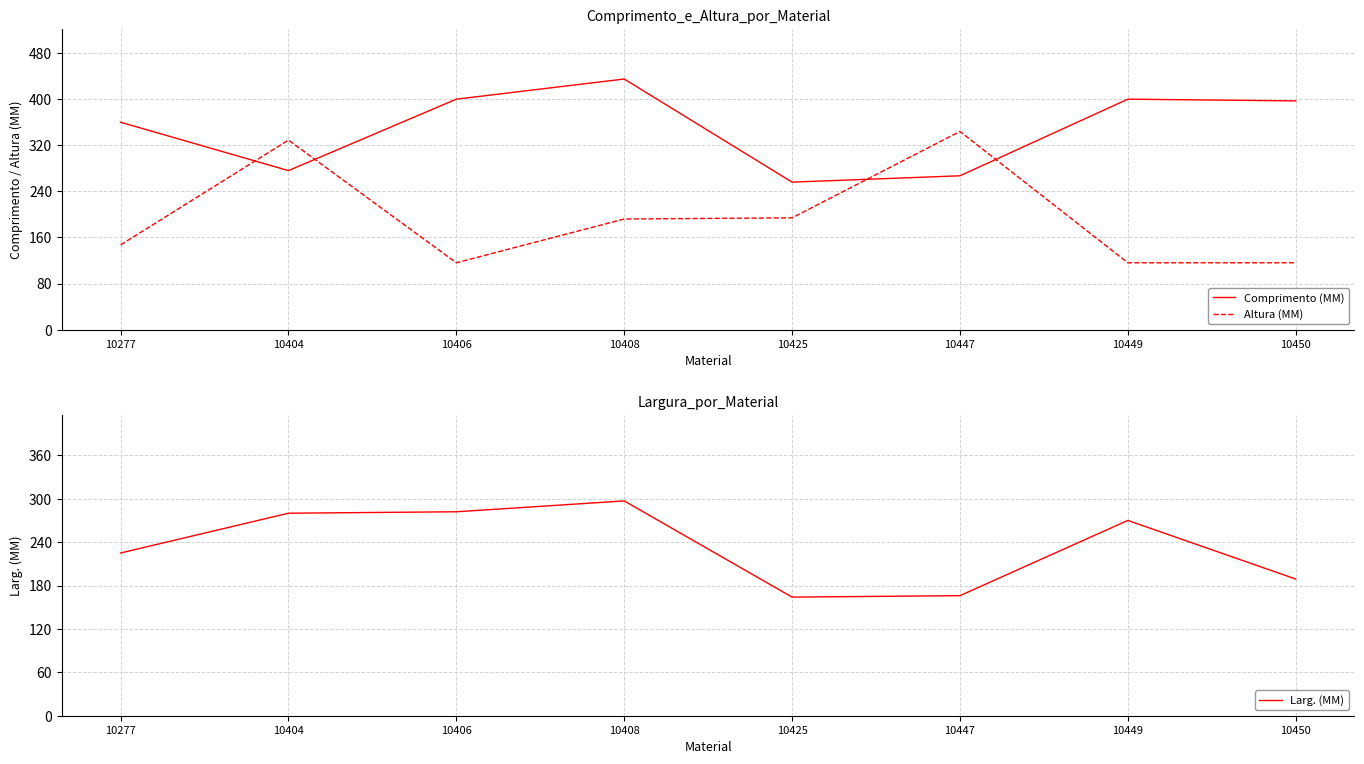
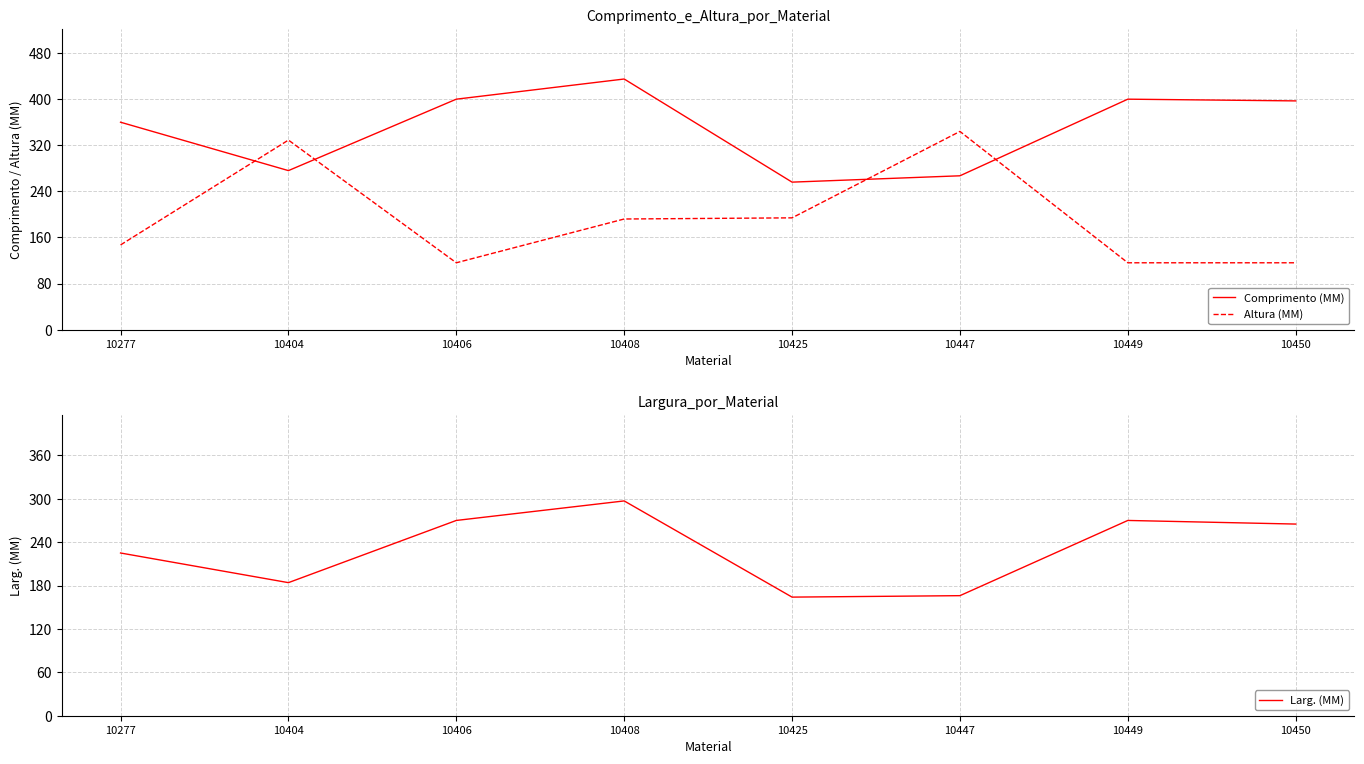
  {
    "Largura_por_Material": {
      "10277": 230,
-     "10404": 280,
-     "10406": 280,
+     "10404": 180,
+     "10406": 270,
      "10408": 300,
      "10425": 160,
      "10447": 170,
      "10449": 270,
-     "10450": 190
+     "10450": 270
    }
  }
